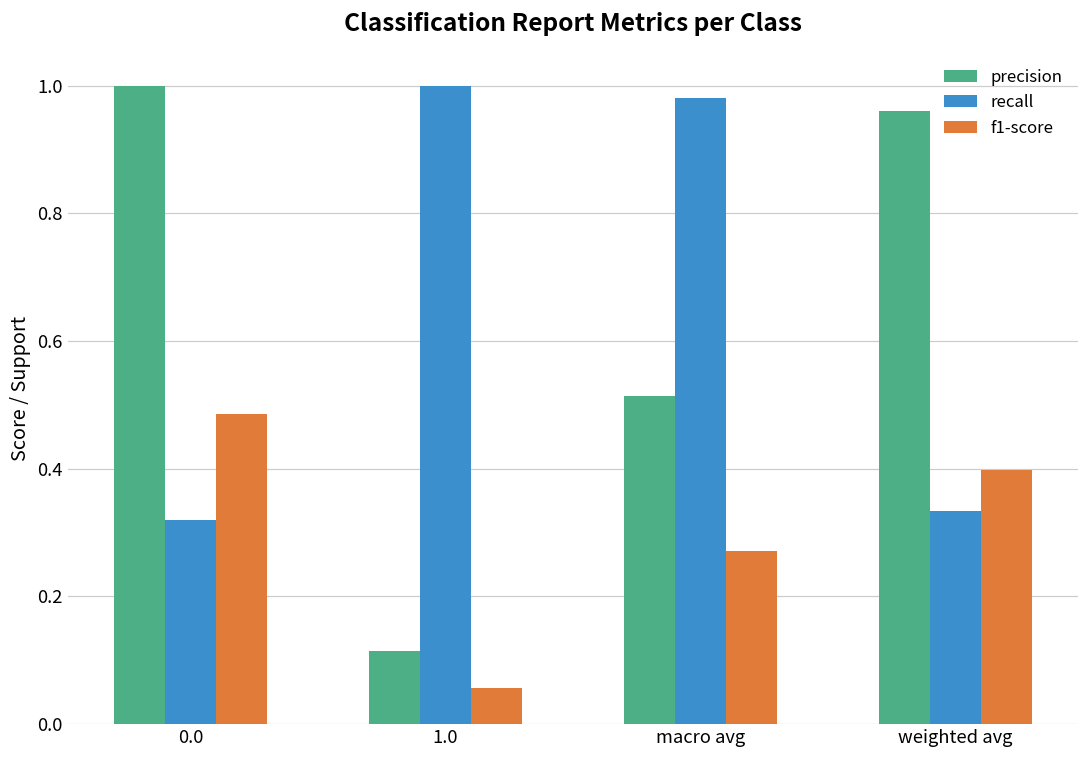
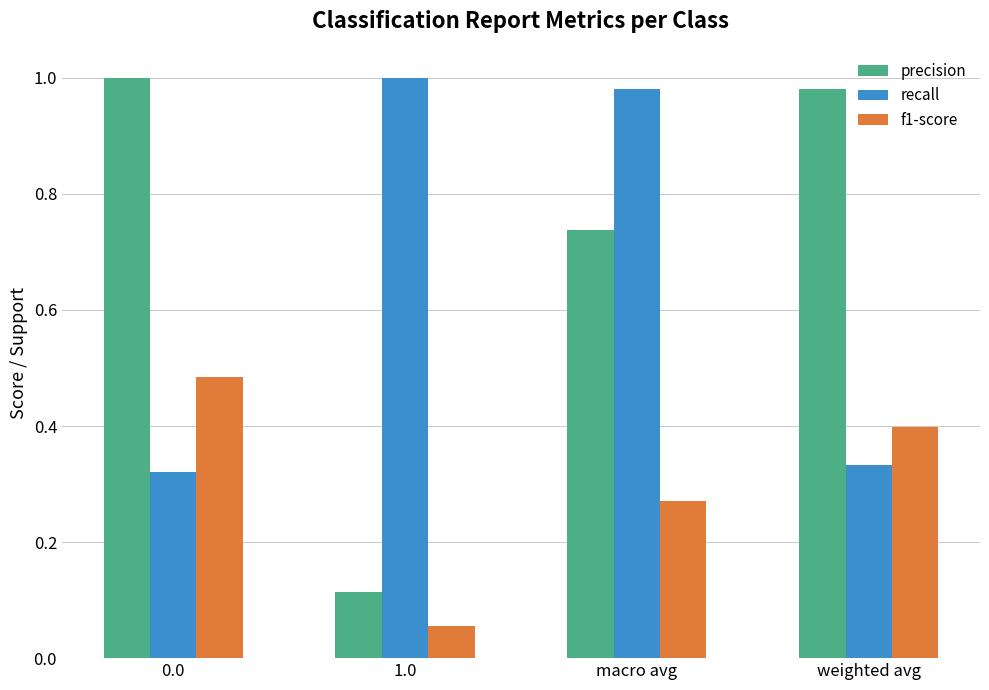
  {
    "precision": {
      "0.0": 1.00,
      "1.0": 0.11,
-     "macro avg": 0.51,
-     "weighted avg": 0.96
+     "macro avg": 0.74,
+     "weighted avg": 0.98
    },
    "recall": {
      "0.0": 0.32,
      "1.0": 1.00,
      "macro avg": 0.98,
      "weighted avg": 0.33
    },
    "f1-score": {
      "0.0": 0.48,
      "1.0": 0.06,
      "macro avg": 0.27,
      "weighted avg": 0.40
    }
  }
